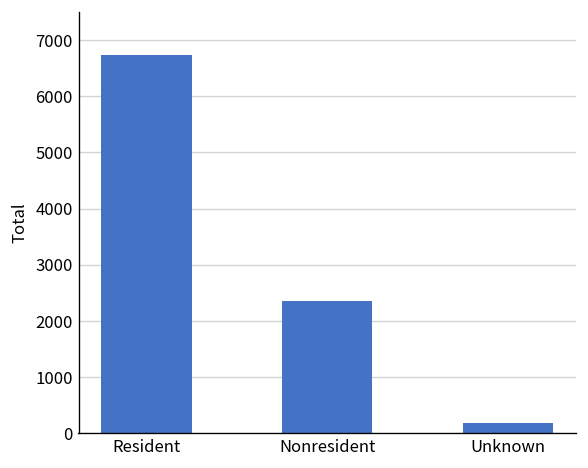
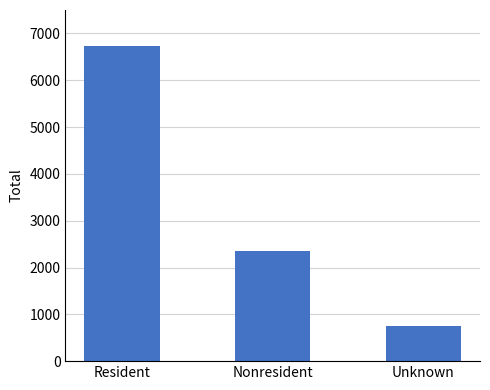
  {
    "Resident": 6700,
    "Nonresident": 2400,
-   "Unknown": 200
+   "Unknown": 800
  }
